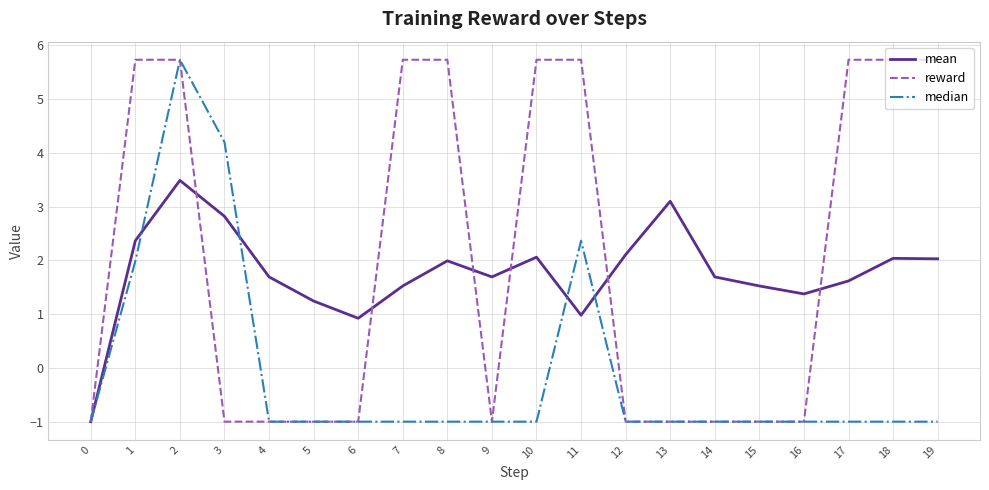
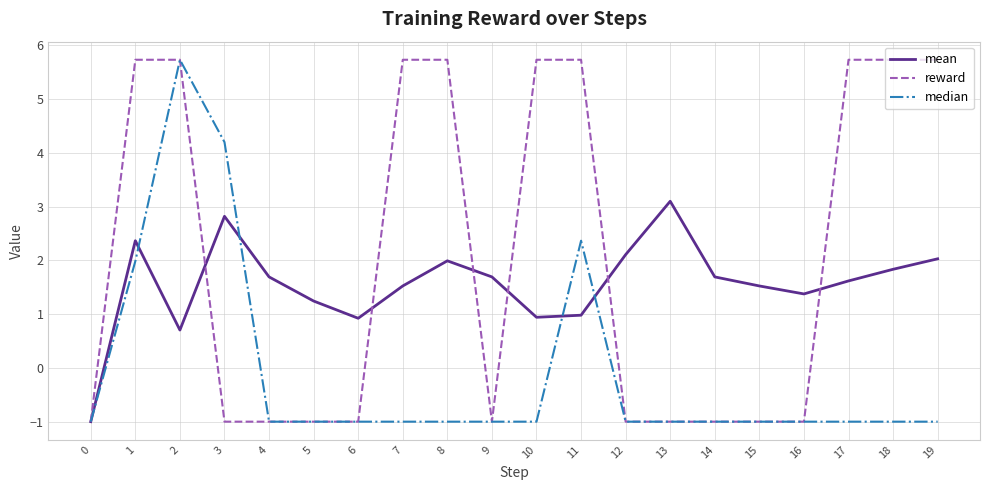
  {
    "mean": {
      "1": 2.4,
-     "2": 3.5,
+     "2": 0.7,
      "3": 2.8,
      "4": 1.7,
      "5": 1.2,
      "6": 0.9,
      "7": 1.5,
      "8": 2.0,
      "9": 1.7,
-     "10": 2.1,
+     "10": 0.9,
      "11": 1.0,
      "12": 2.1,
      "13": 3.1,
      "14": 1.7,
      "15": 1.5,
      "16": 1.4,
      "17": 1.6,
-     "18": 2.0,
+     "18": 1.8,
      "19": 2.0
    },
    "reward": {
      "1": 5.7,
      "3": -1.0,
      "7": 5.7,
      "8": 5.7,
      "10": 5.7,
      "11": 5.7,
      "17": 5.7
    },
    "median": {
      "1": 2.0,
      "3": 4.2,
      "7": -1.0,
      "8": -1.0,
      "10": -1.0,
      "11": 2.4,
      "17": -1.0,
      "18": -1.0,
      "19": -1.0
    }
  }
